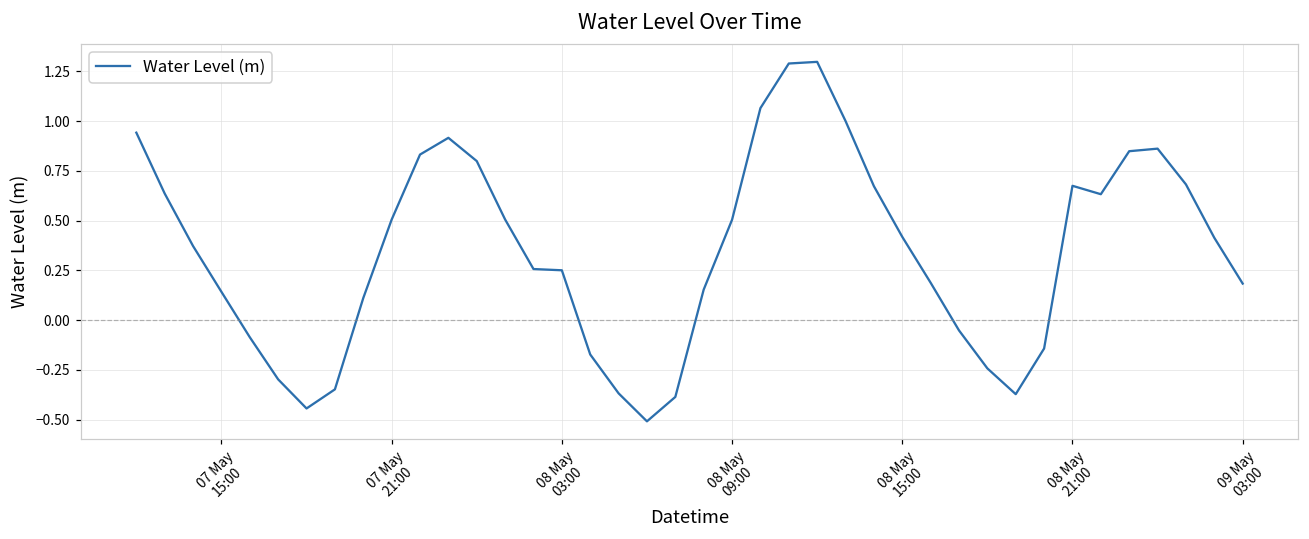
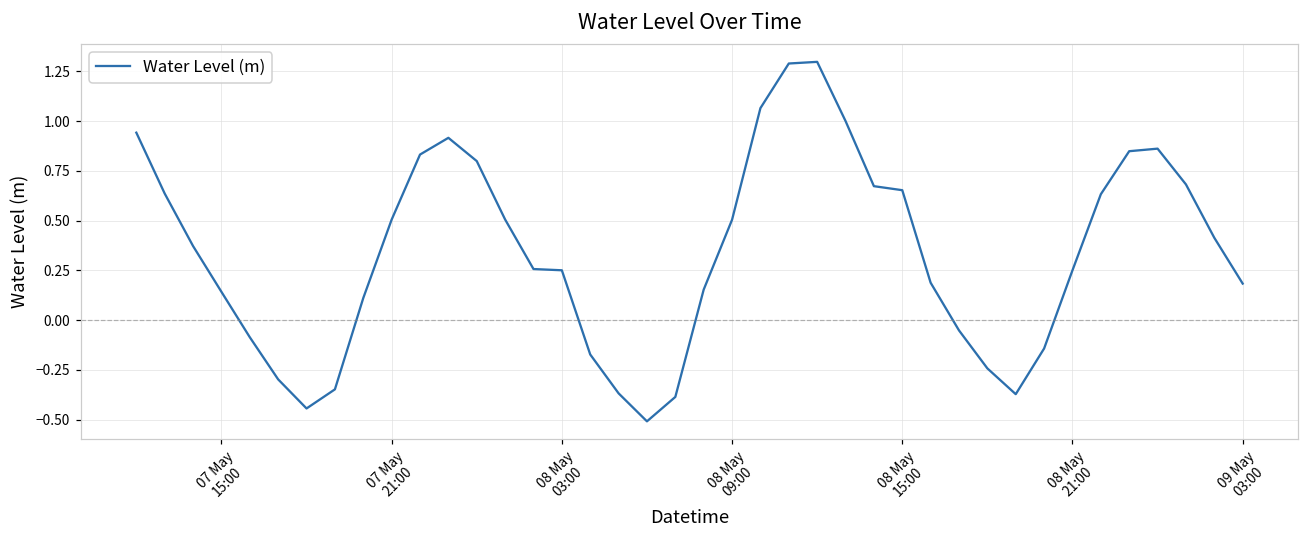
  {
    "07 May 15:00": 0.14,
    "07 May 21:00": 0.51,
    "08 May 03:00": 0.25,
    "08 May 09:00": 0.50,
-   "08 May 15:00": 0.42,
-   "08 May 21:00": 0.67,
+   "08 May 15:00": 0.65,
+   "08 May 21:00": 0.25,
    "09 May 03:00": 0.18
  }
